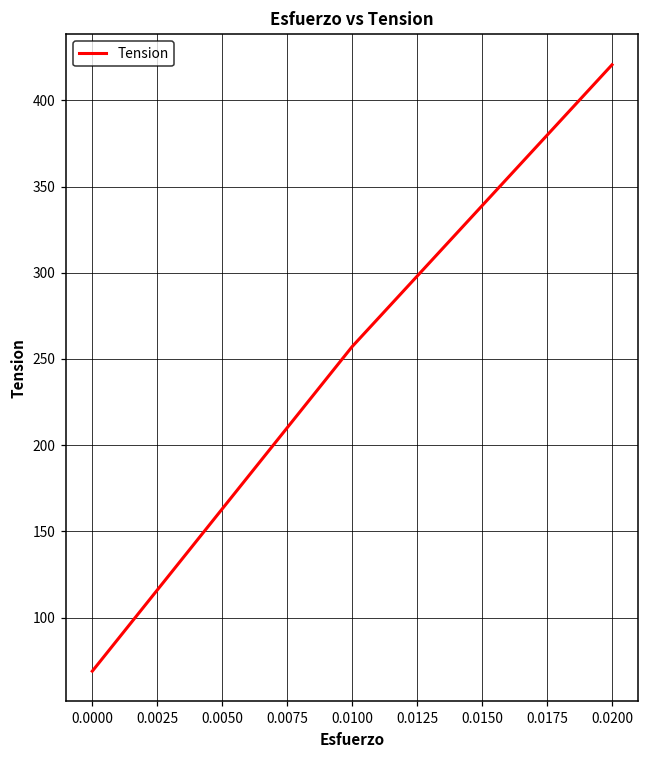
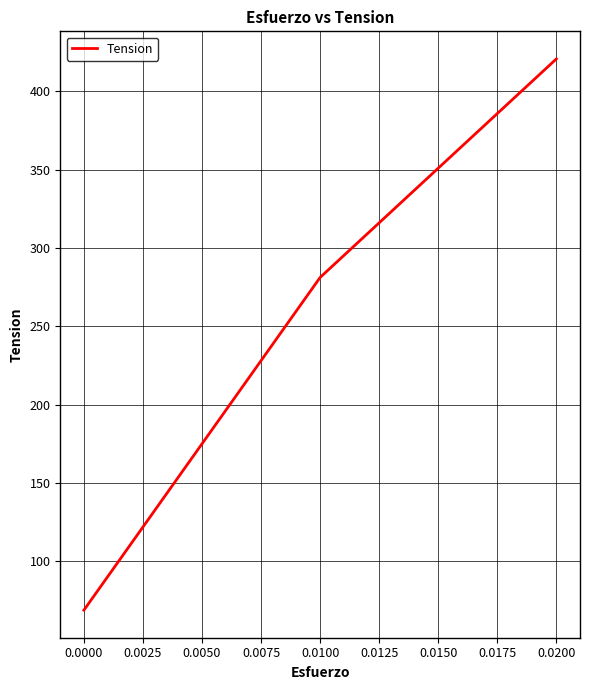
  {
    "0.0000": 69,
-   "0.0100": 257,
+   "0.0100": 281,
    "0.0200": 421
  }
